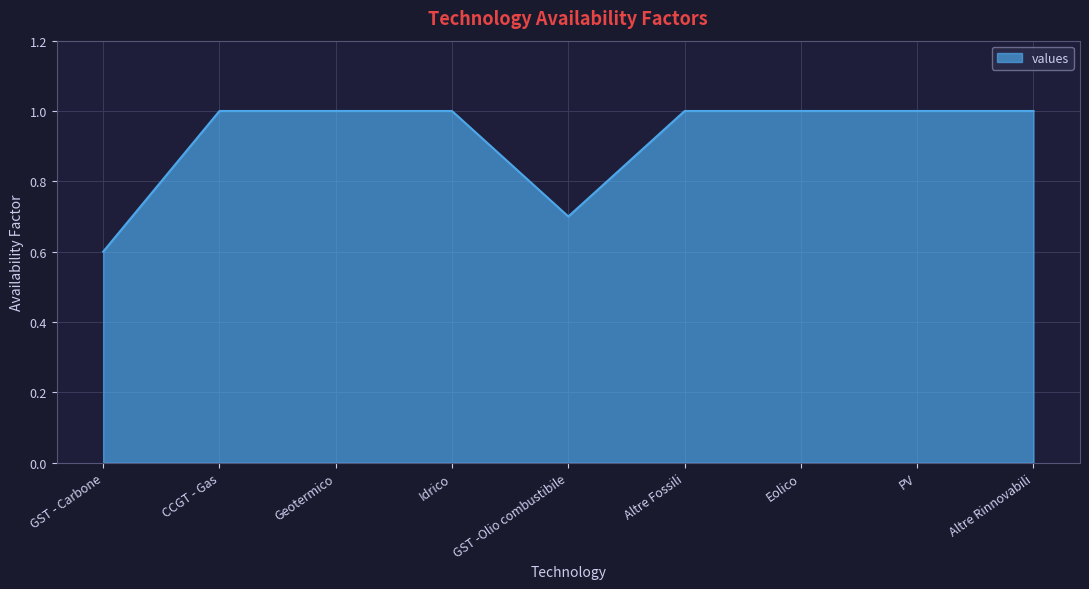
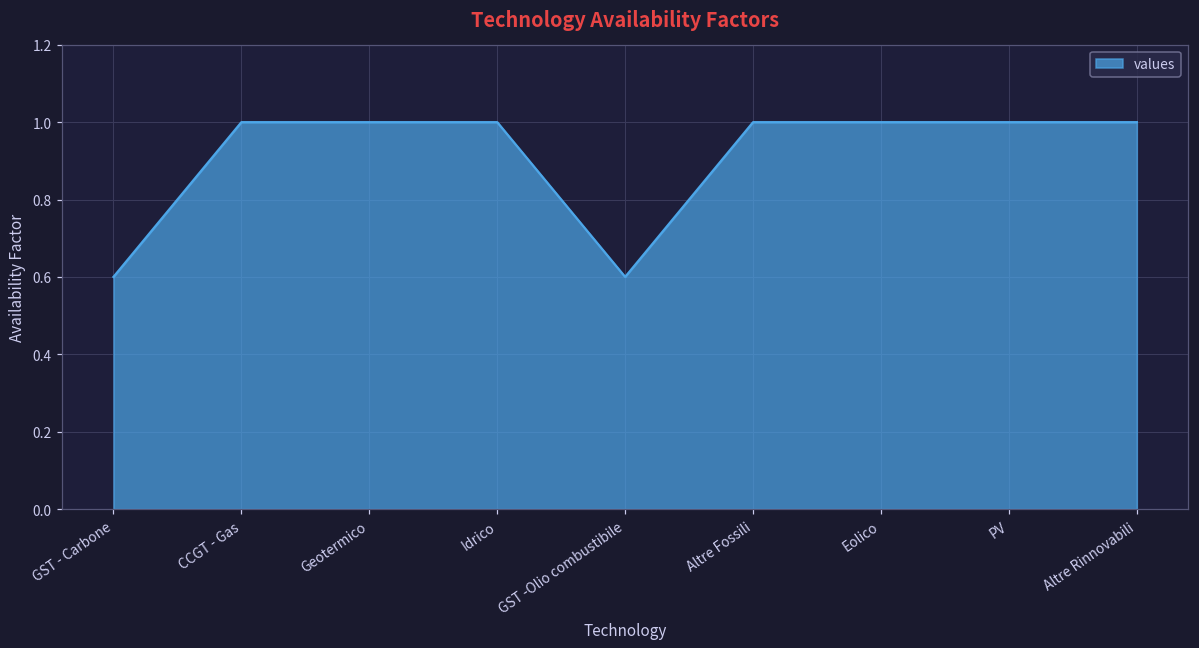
  {
    "GST - Carbone": 0.6,
    "CCGT - Gas": 1.0,
    "Geotermico": 1.0,
    "Idrico": 1.0,
-   "GST -Olio combustibile": 0.7,
+   "GST -Olio combustibile": 0.6,
    "Altre Fossili": 1.0,
    "Eolico": 1.0,
    "PV": 1.0,
    "Altre Rinnovabili": 1.0
  }
